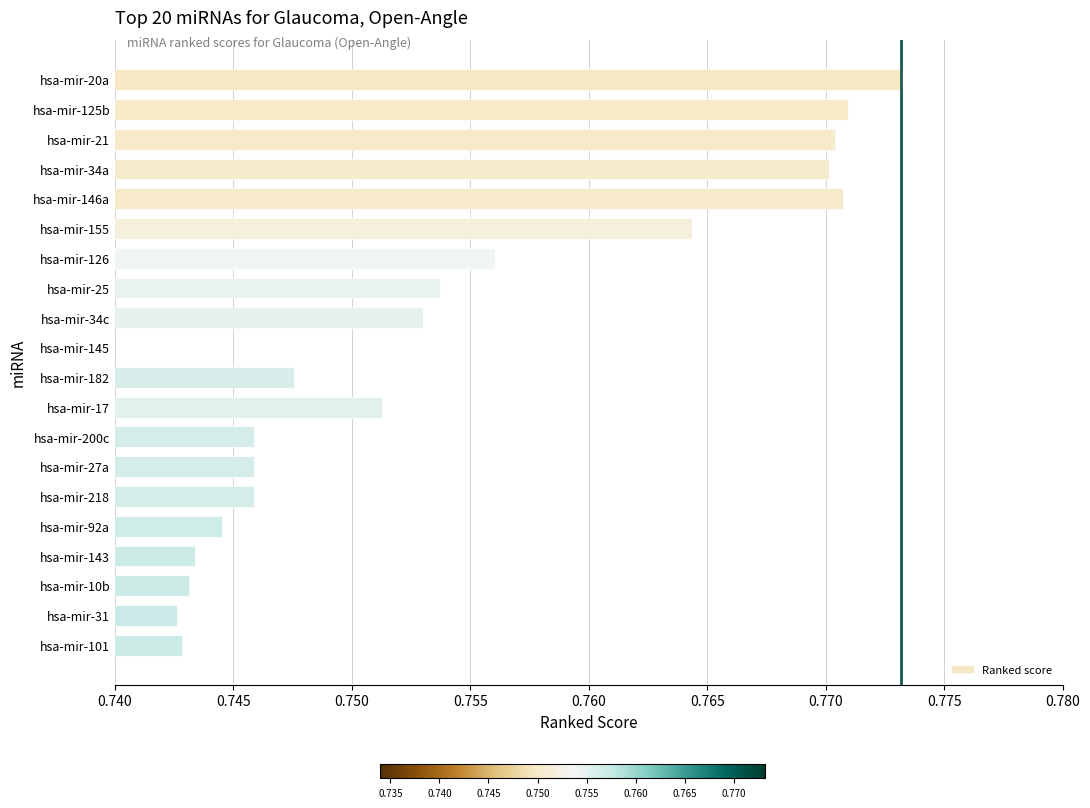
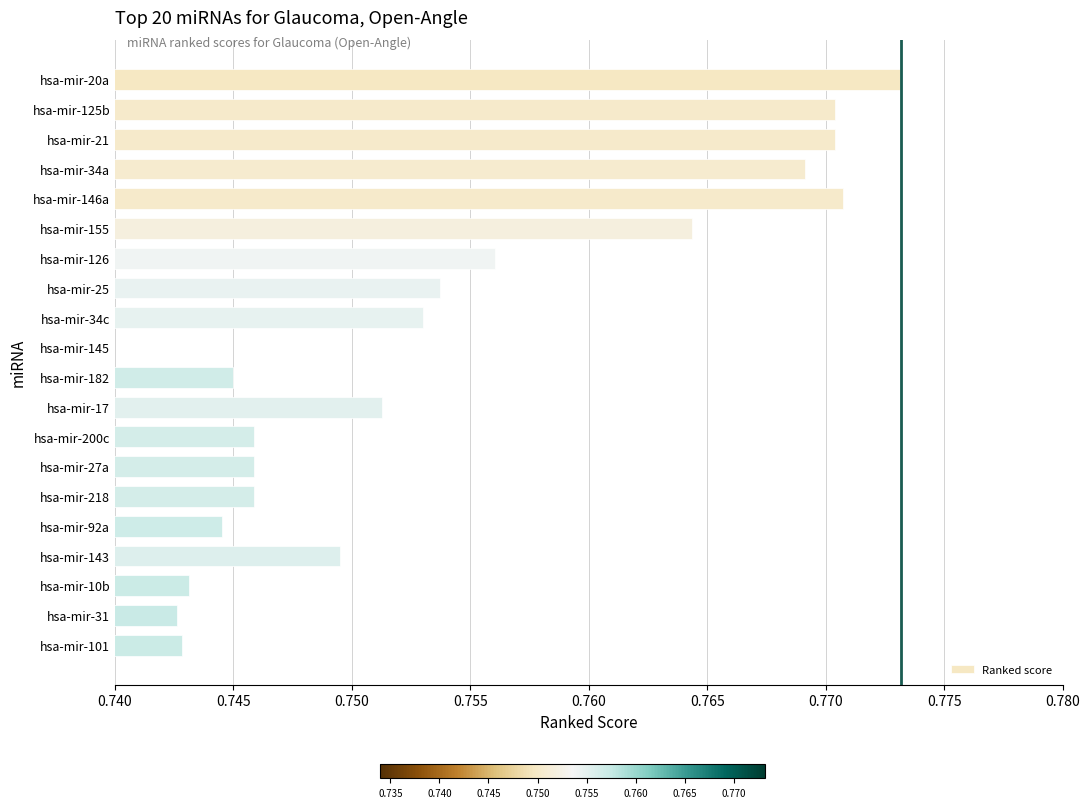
  {
    "hsa-mir-20a": 0.7732,
-   "hsa-mir-125b": 0.7710,
+   "hsa-mir-125b": 0.7704,
    "hsa-mir-21": 0.7704,
-   "hsa-mir-34a": 0.7701,
+   "hsa-mir-34a": 0.7691,
    "hsa-mir-146a": 0.7707,
    "hsa-mir-155": 0.7643,
    "hsa-mir-126": 0.7560,
    "hsa-mir-25": 0.7537,
    "hsa-mir-34c": 0.7530,
-   "hsa-mir-182": 0.7476,
+   "hsa-mir-182": 0.7450,
    "hsa-mir-17": 0.7513,
    "hsa-mir-200c": 0.7459,
    "hsa-mir-27a": 0.7459,
    "hsa-mir-218": 0.7459,
    "hsa-mir-92a": 0.7445,
-   "hsa-mir-143": 0.7434,
+   "hsa-mir-143": 0.7495,
    "hsa-mir-10b": 0.7431,
    "hsa-mir-31": 0.7426,
    "hsa-mir-101": 0.7428
  }
